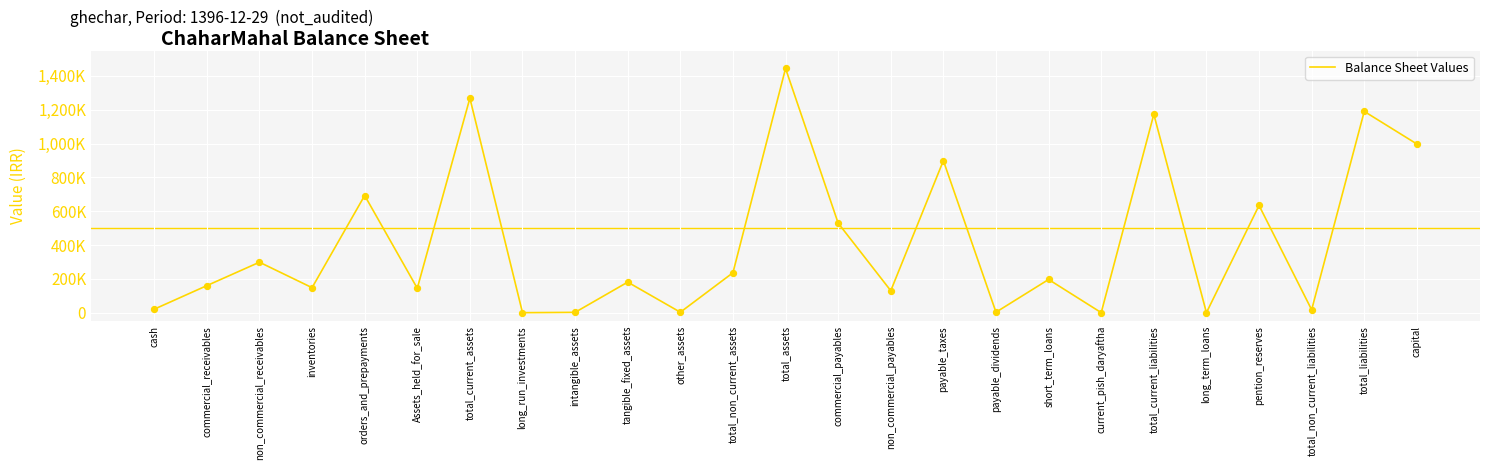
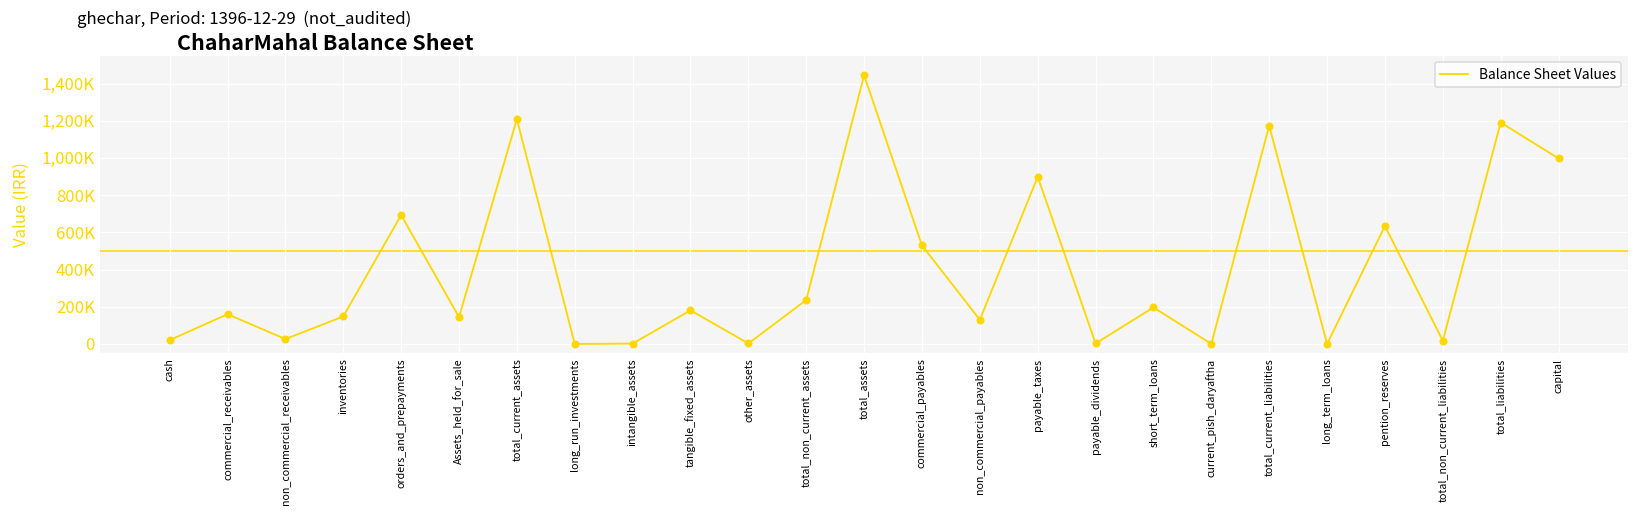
  {
    "cash": "20,000",
    "commercial_receivables": "160,000",
-   "non_commercial_receivables": "300,000",
+   "non_commercial_receivables": "30,000",
    "inventories": "150,000",
    "orders_and_prepayments": "690,000",
    "Assets_held_for_sale": "140,000",
-   "total_current_assets": "1,270,000",
+   "total_current_assets": "1,210,000",
    "long_run_investments": "0",
    "intangible_assets": "0",
    "tangible_fixed_assets": "180,000",
    "other_assets": "0",
    "total_non_current_assets": "240,000",
    "total_assets": "1,440,000",
    "commercial_payables": "530,000",
    "non_commercial_payables": "130,000",
    "payable_taxes": "900,000",
    "payable_dividends": "0",
    "short_term_loans": "200,000",
    "current_pish_daryaftha": "0",
    "total_current_liabilities": "1,170,000",
    "long_term_loans": "0",
    "pention_reserves": "630,000",
    "total_non_current_liabilities": "20,000",
    "total_liabilities": "1,190,000",
    "capital": "1,000,000"
  }
